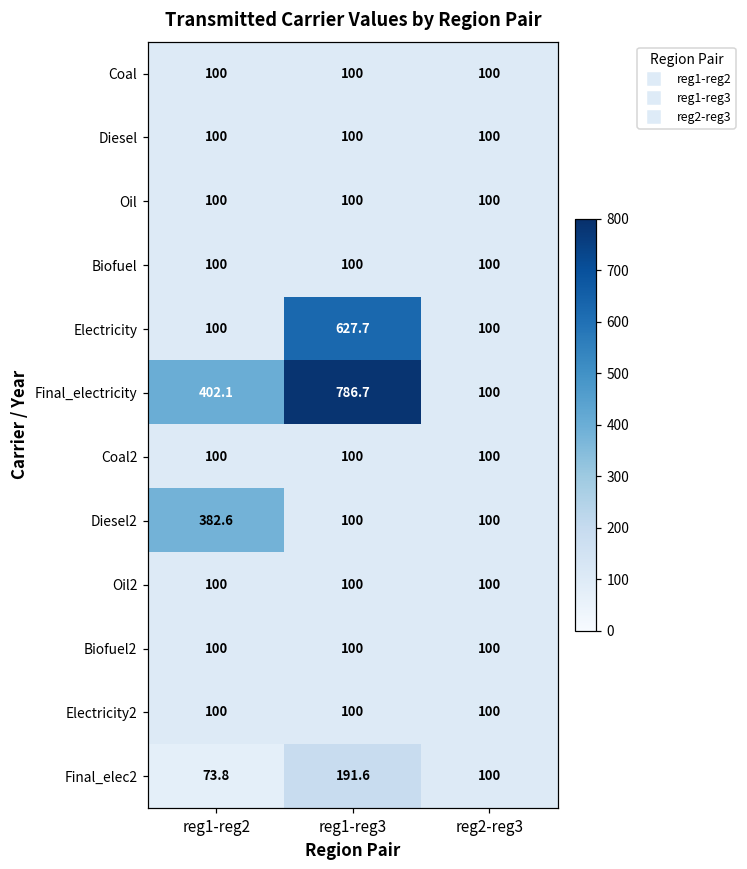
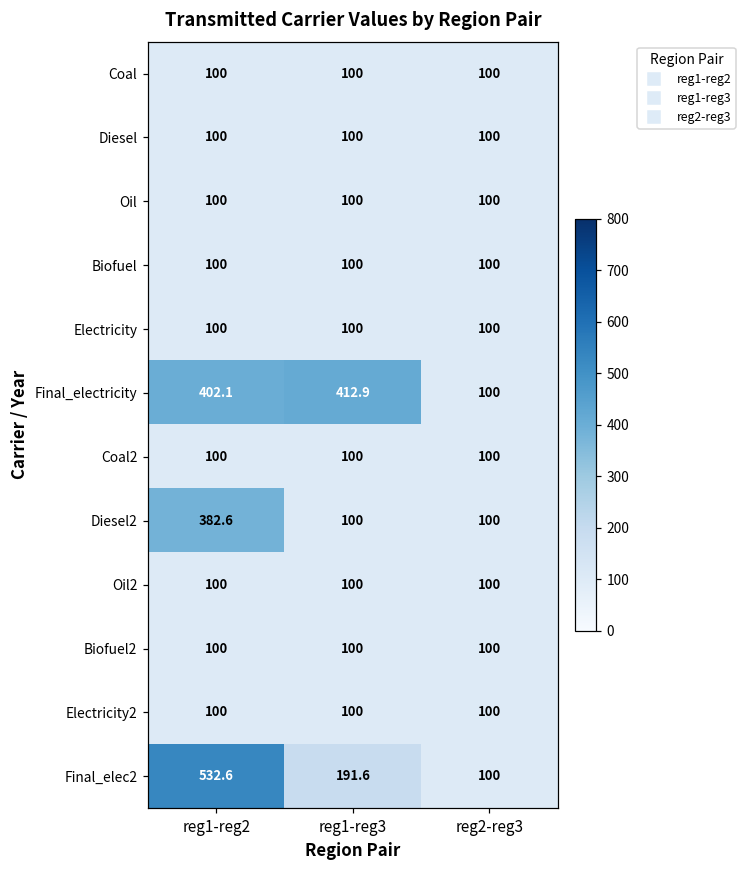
  {
    "Coal": {
      "reg1-reg2": 100,
      "reg1-reg3": 100,
      "reg2-reg3": 100
    },
    "Diesel": {
      "reg1-reg2": 100,
      "reg1-reg3": 100,
      "reg2-reg3": 100
    },
    "Oil": {
      "reg1-reg2": 100,
      "reg1-reg3": 100,
      "reg2-reg3": 100
    },
    "Biofuel": {
      "reg1-reg2": 100,
      "reg1-reg3": 100,
      "reg2-reg3": 100
    },
    "Electricity": {
      "reg1-reg2": 100,
-     "reg1-reg3": 627.7,
+     "reg1-reg3": 100,
      "reg2-reg3": 100
    },
    "Final_electricity": {
      "reg1-reg2": 402.1,
-     "reg1-reg3": 786.7,
+     "reg1-reg3": 412.9,
      "reg2-reg3": 100
    },
    "Coal2": {
      "reg1-reg2": 100,
      "reg1-reg3": 100,
      "reg2-reg3": 100
    },
    "Diesel2": {
      "reg1-reg2": 382.6,
      "reg1-reg3": 100,
      "reg2-reg3": 100
    },
    "Oil2": {
      "reg1-reg2": 100,
      "reg1-reg3": 100,
      "reg2-reg3": 100
    },
    "Biofuel2": {
      "reg1-reg2": 100,
      "reg1-reg3": 100,
      "reg2-reg3": 100
    },
    "Electricity2": {
      "reg1-reg2": 100,
      "reg1-reg3": 100,
      "reg2-reg3": 100
    },
    "Final_elec2": {
-     "reg1-reg2": 73.8,
+     "reg1-reg2": 532.6,
      "reg1-reg3": 191.6,
      "reg2-reg3": 100
    }
  }
